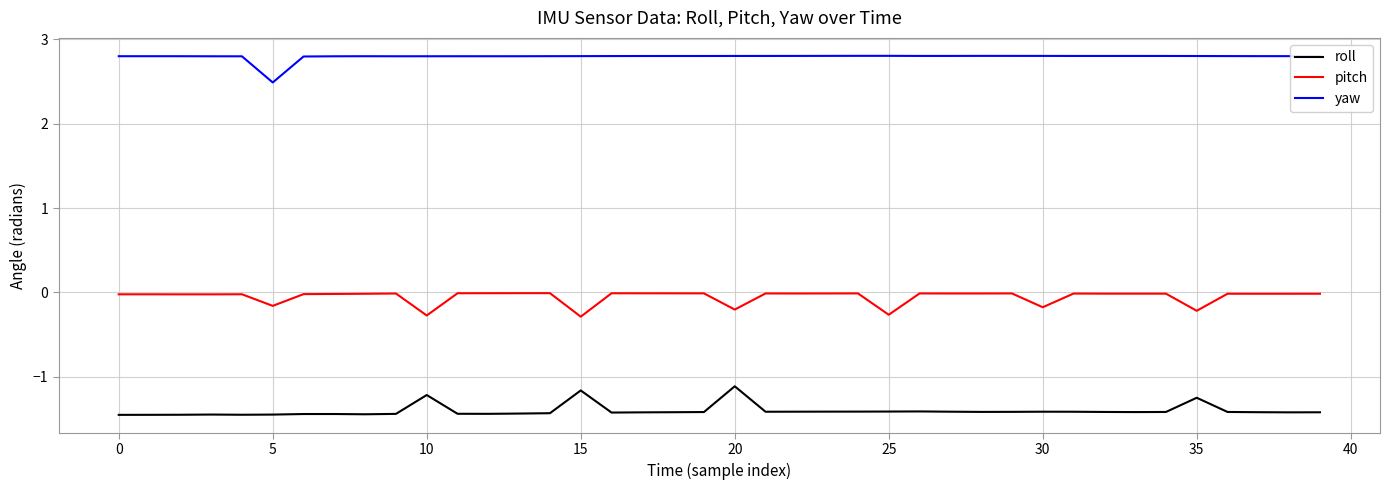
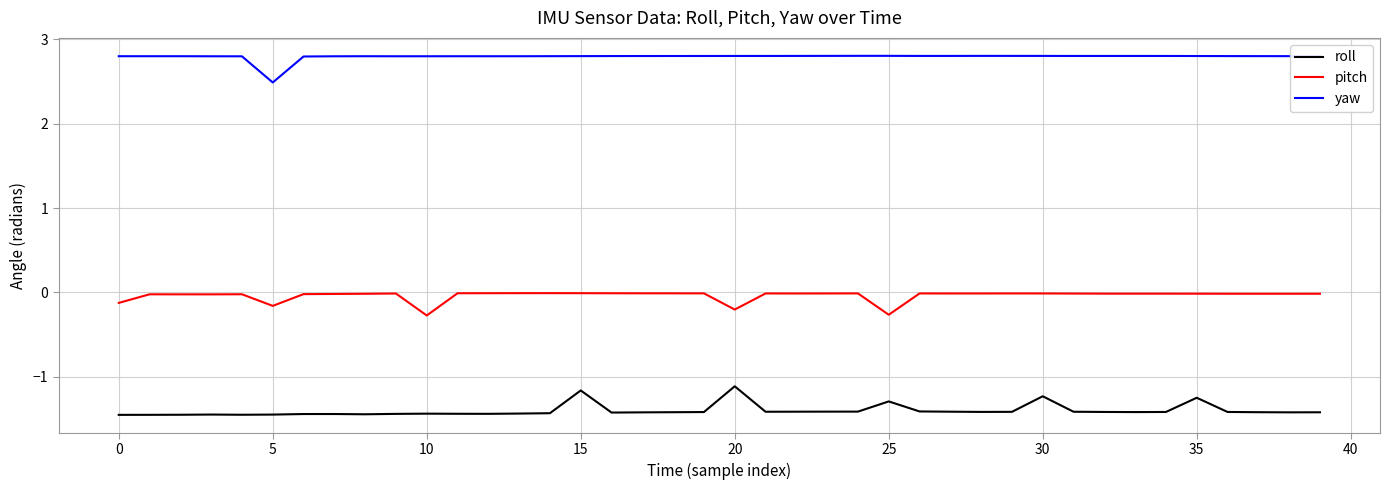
  {
    "roll": {
      "0": -1.5,
      "5": -1.4,
-     "10": -1.2,
+     "10": -1.4,
      "15": -1.2,
      "20": -1.1,
-     "25": -1.4,
-     "30": -1.4,
+     "25": -1.3,
+     "30": -1.2,
      "35": -1.2
    },
    "pitch": {
-     "0": 0.0,
+     "0": -0.1,
      "5": -0.2,
      "10": -0.3,
-     "15": -0.3,
+     "15": 0.0,
      "20": -0.2,
      "25": -0.3,
-     "30": -0.2,
-     "35": -0.2
+     "30": 0.0,
+     "35": 0.0
    },
    "yaw": {
      "0": 2.8,
      "5": 2.5,
      "10": 2.8,
      "15": 2.8,
      "20": 2.8,
      "25": 2.8,
      "30": 2.8,
      "35": 2.8
    }
  }
